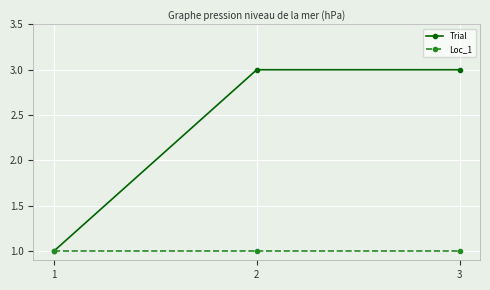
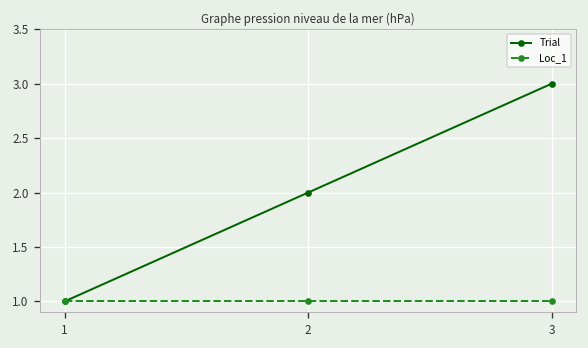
  {
    "Trial": {
-     "2": 3,
+     "2": 2,
      "3": 3
    },
    "Loc_1": {
      "2": 1,
      "3": 1
    }
  }
